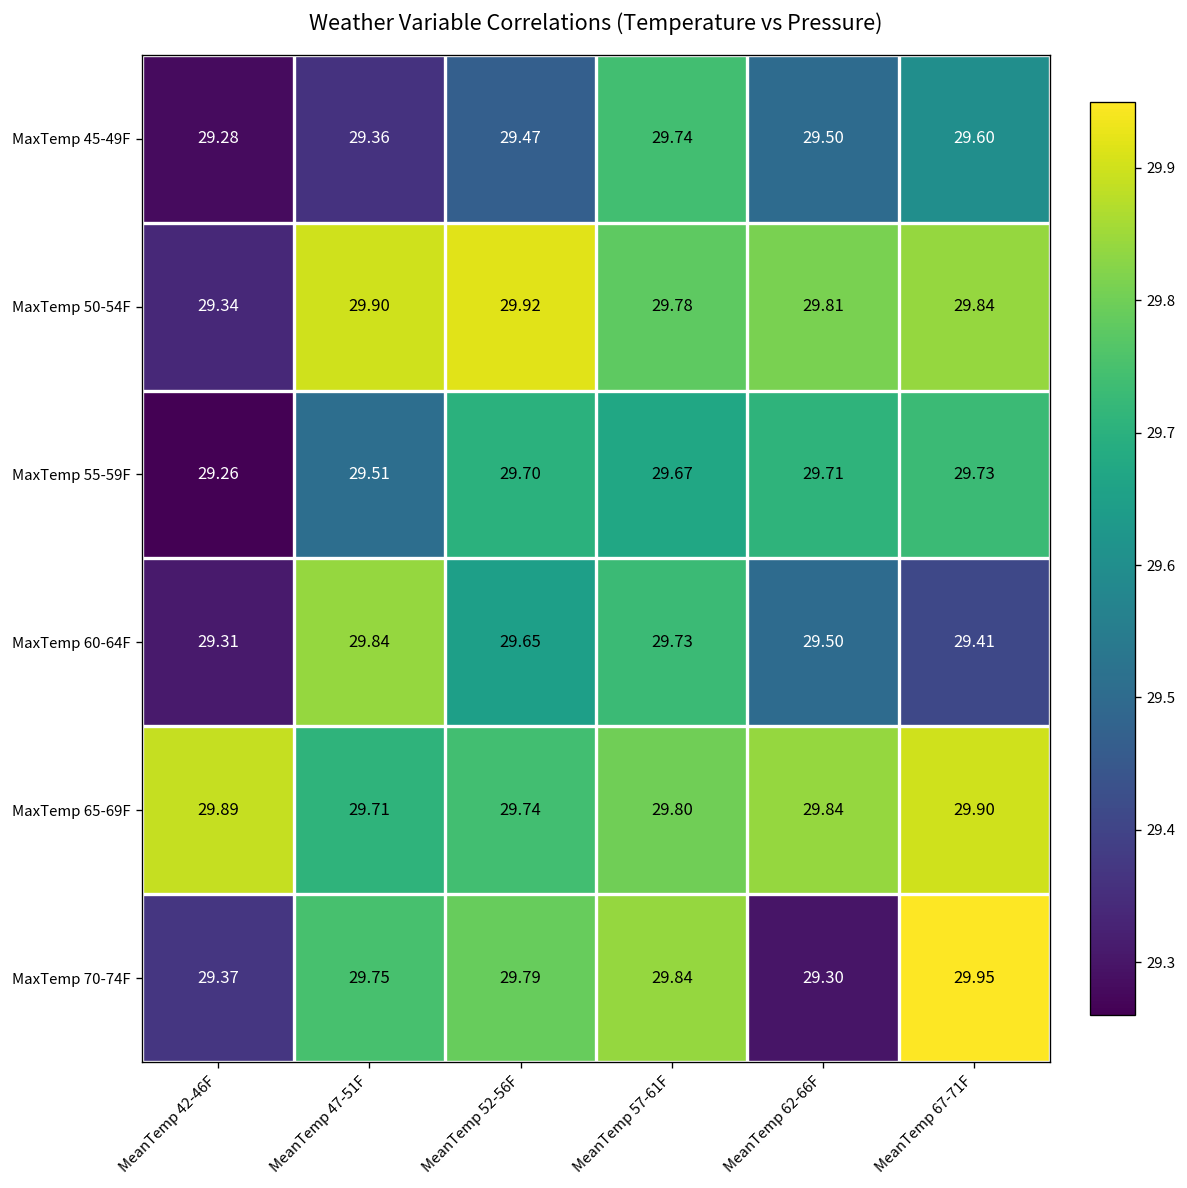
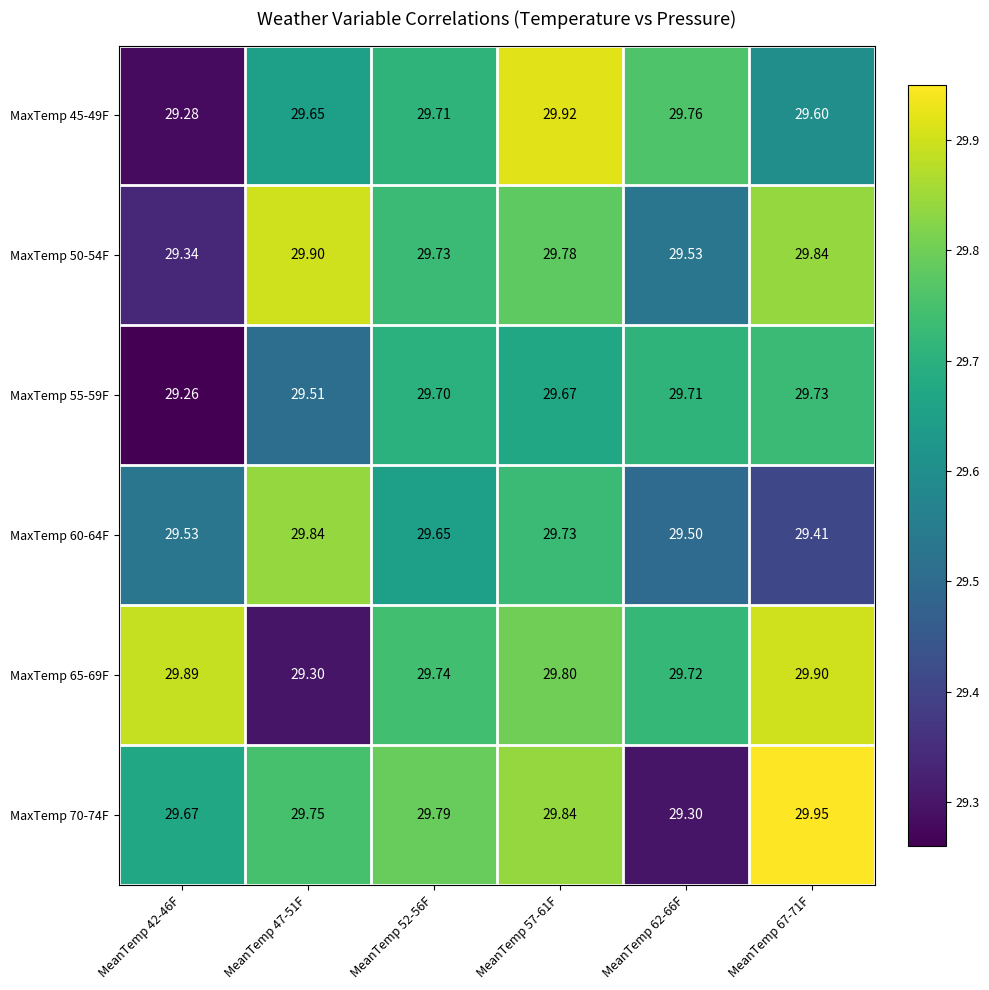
  {
    "MaxTemp 45-49F": {
      "MeanTemp 42-46F": 29.28,
-     "MeanTemp 47-51F": 29.36,
-     "MeanTemp 52-56F": 29.47,
-     "MeanTemp 57-61F": 29.74,
-     "MeanTemp 62-66F": 29.50,
+     "MeanTemp 47-51F": 29.65,
+     "MeanTemp 52-56F": 29.71,
+     "MeanTemp 57-61F": 29.92,
+     "MeanTemp 62-66F": 29.76,
      "MeanTemp 67-71F": 29.60
    },
    "MaxTemp 50-54F": {
      "MeanTemp 42-46F": 29.34,
      "MeanTemp 47-51F": 29.90,
-     "MeanTemp 52-56F": 29.92,
+     "MeanTemp 52-56F": 29.73,
      "MeanTemp 57-61F": 29.78,
-     "MeanTemp 62-66F": 29.81,
+     "MeanTemp 62-66F": 29.53,
      "MeanTemp 67-71F": 29.84
    },
    "MaxTemp 55-59F": {
      "MeanTemp 42-46F": 29.26,
      "MeanTemp 47-51F": 29.51,
      "MeanTemp 52-56F": 29.70,
      "MeanTemp 57-61F": 29.67,
      "MeanTemp 62-66F": 29.71,
      "MeanTemp 67-71F": 29.73
    },
    "MaxTemp 60-64F": {
-     "MeanTemp 42-46F": 29.31,
+     "MeanTemp 42-46F": 29.53,
      "MeanTemp 47-51F": 29.84,
      "MeanTemp 52-56F": 29.65,
      "MeanTemp 57-61F": 29.73,
      "MeanTemp 62-66F": 29.50,
      "MeanTemp 67-71F": 29.41
    },
    "MaxTemp 65-69F": {
      "MeanTemp 42-46F": 29.89,
-     "MeanTemp 47-51F": 29.71,
+     "MeanTemp 47-51F": 29.30,
      "MeanTemp 52-56F": 29.74,
      "MeanTemp 57-61F": 29.80,
-     "MeanTemp 62-66F": 29.84,
+     "MeanTemp 62-66F": 29.72,
      "MeanTemp 67-71F": 29.90
    },
    "MaxTemp 70-74F": {
-     "MeanTemp 42-46F": 29.37,
+     "MeanTemp 42-46F": 29.67,
      "MeanTemp 47-51F": 29.75,
      "MeanTemp 52-56F": 29.79,
      "MeanTemp 57-61F": 29.84,
      "MeanTemp 62-66F": 29.30,
      "MeanTemp 67-71F": 29.95
    }
  }
